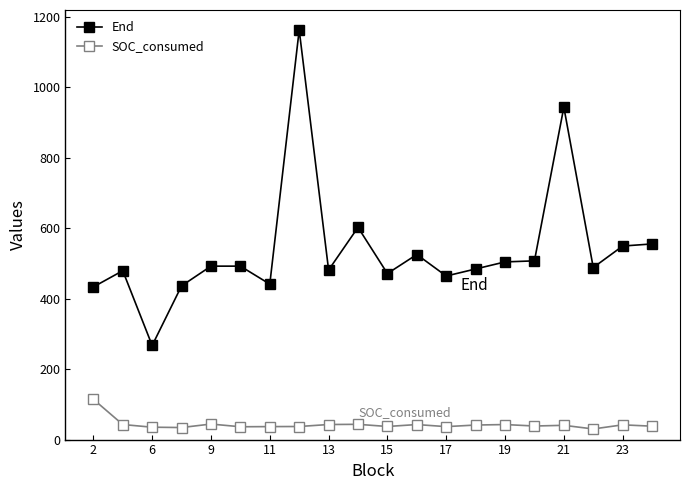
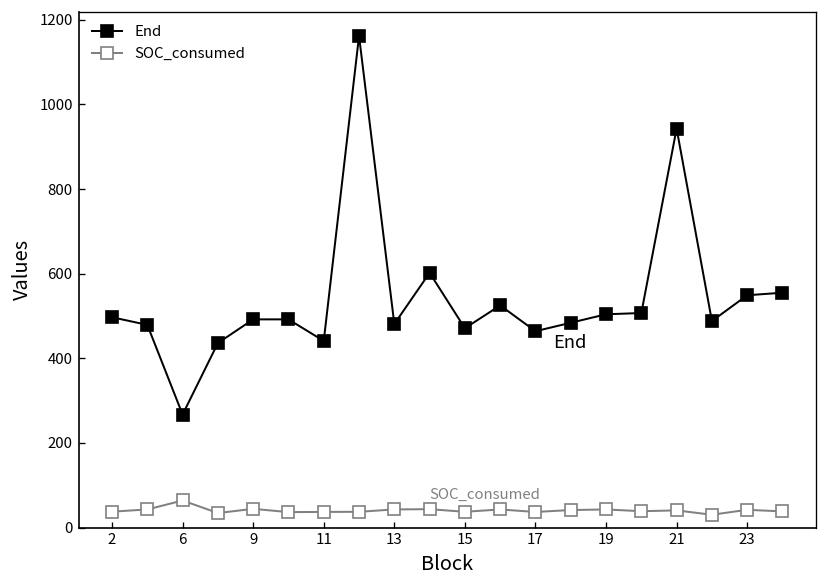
  {
    "End": {
-     "2": 430,
+     "2": 500,
      "6": 270,
      "21": 940,
      "23": 550
    },
    "SOC_consumed": {
-     "2": 110,
-     "6": 40,
+     "2": 40,
+     "6": 60,
      "21": 40,
      "23": 40
    }
  }
